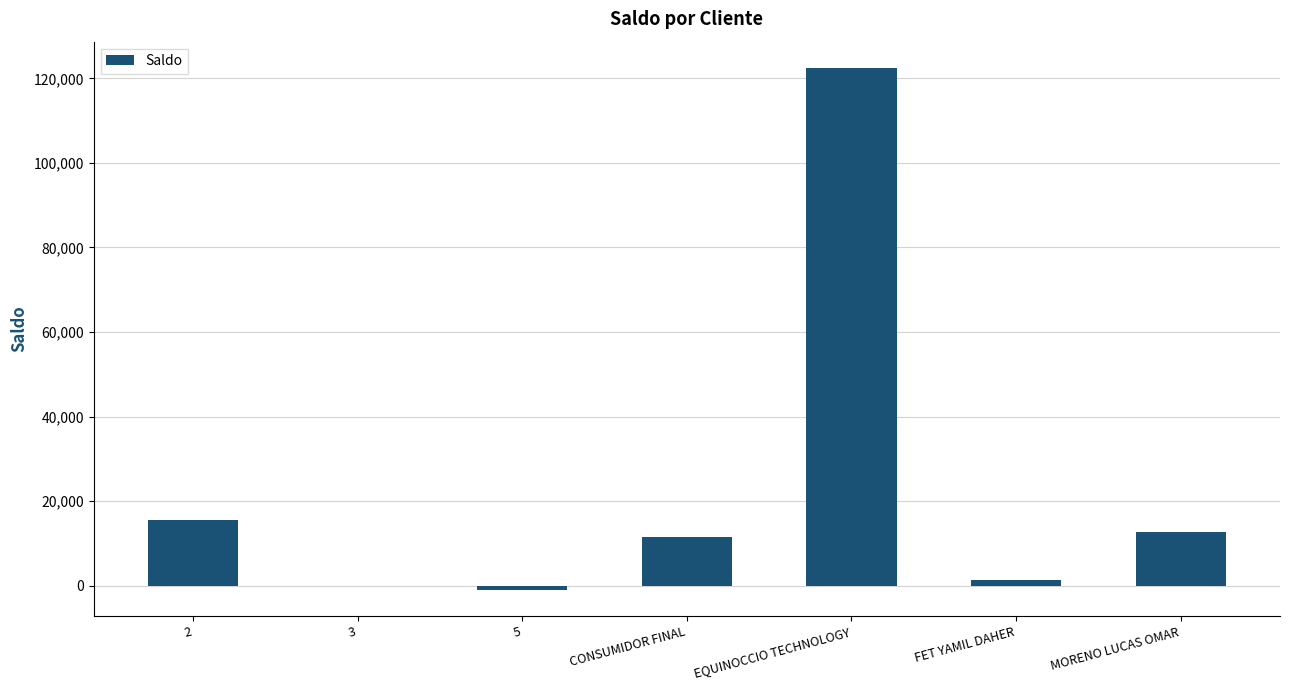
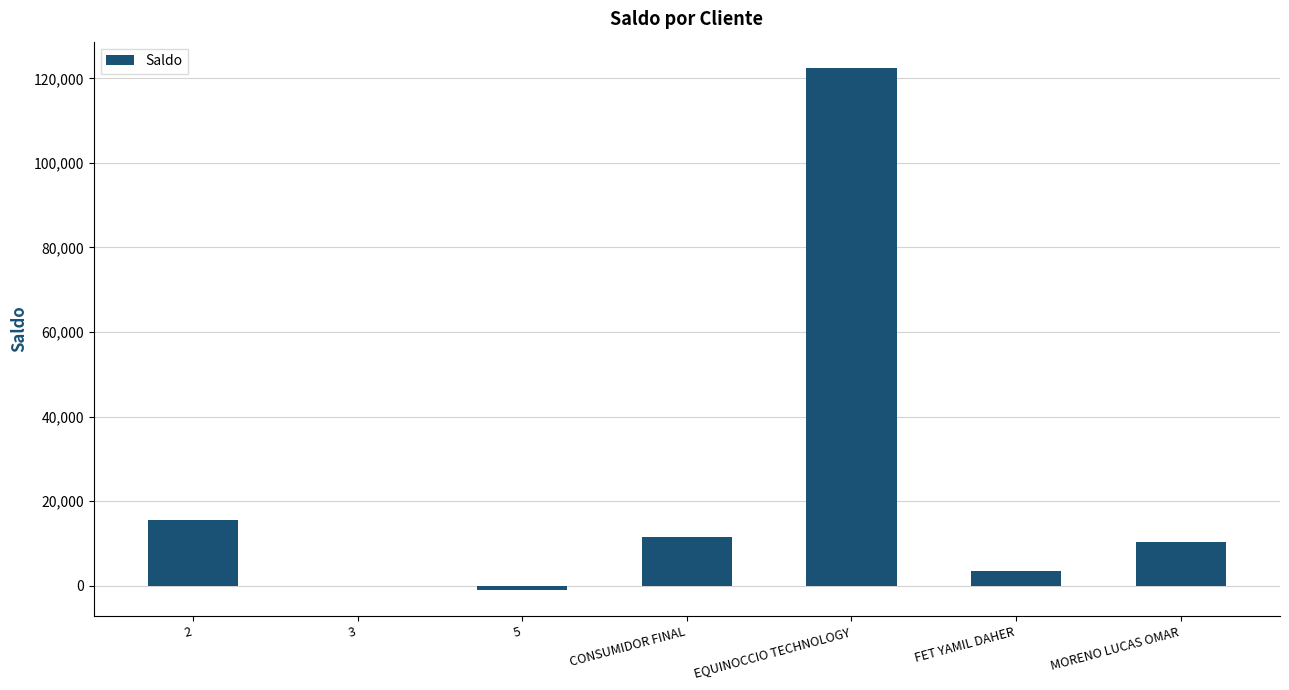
  {
    "2": "16,000",
    "3": "0",
    "5": "-1,000",
    "CONSUMIDOR FINAL": "11,000",
    "EQUINOCCIO TECHNOLOGY": "123,000",
-   "FET YAMIL DAHER": "1,000",
-   "MORENO LUCAS OMAR": "13,000"
+   "FET YAMIL DAHER": "3,000",
+   "MORENO LUCAS OMAR": "10,000"
  }
